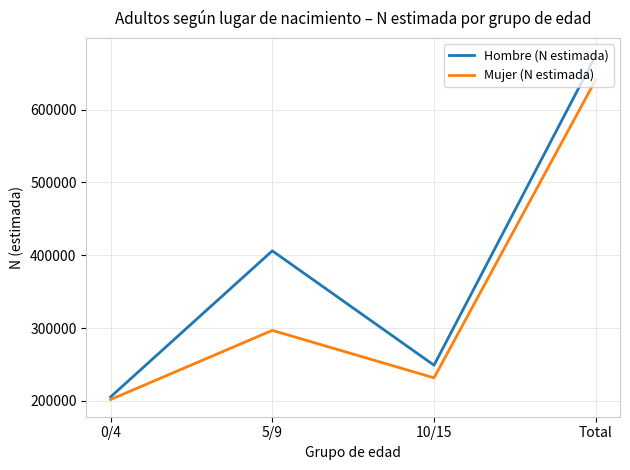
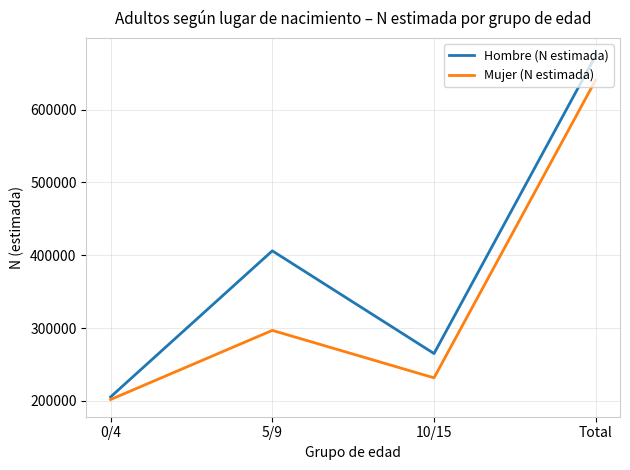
  {
    "Hombre (N estimada)": {
      "0/4": 210000,
      "5/9": 410000,
-     "10/15": 250000
+     "10/15": 260000
    },
    "Mujer (N estimada)": {
      "0/4": 200000,
      "5/9": 300000,
      "10/15": 230000
    }
  }
